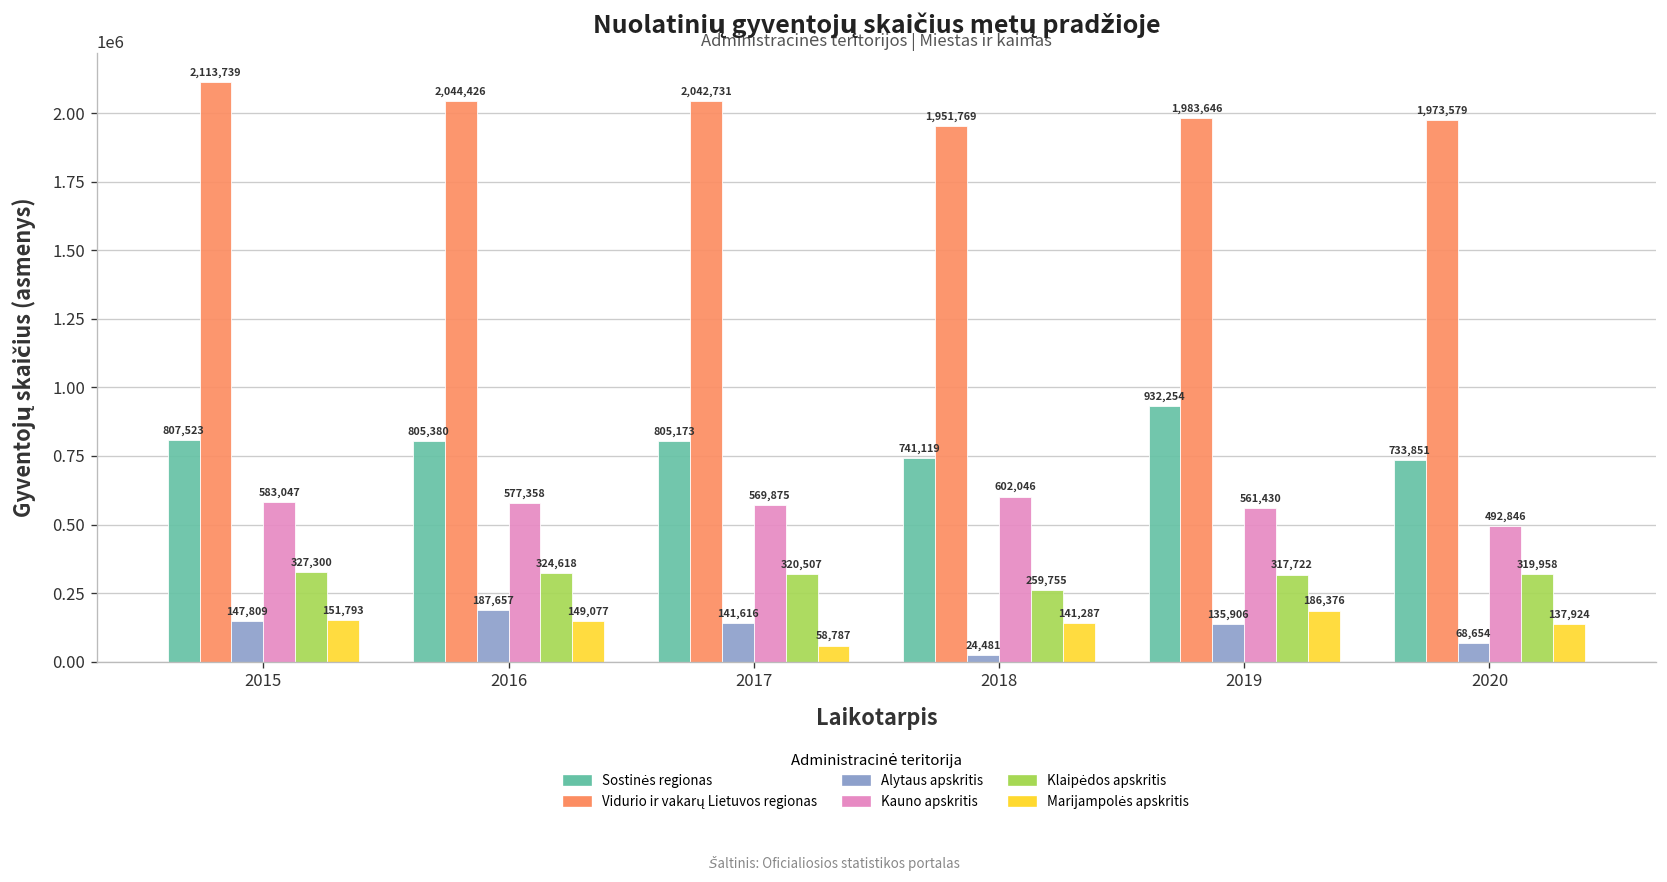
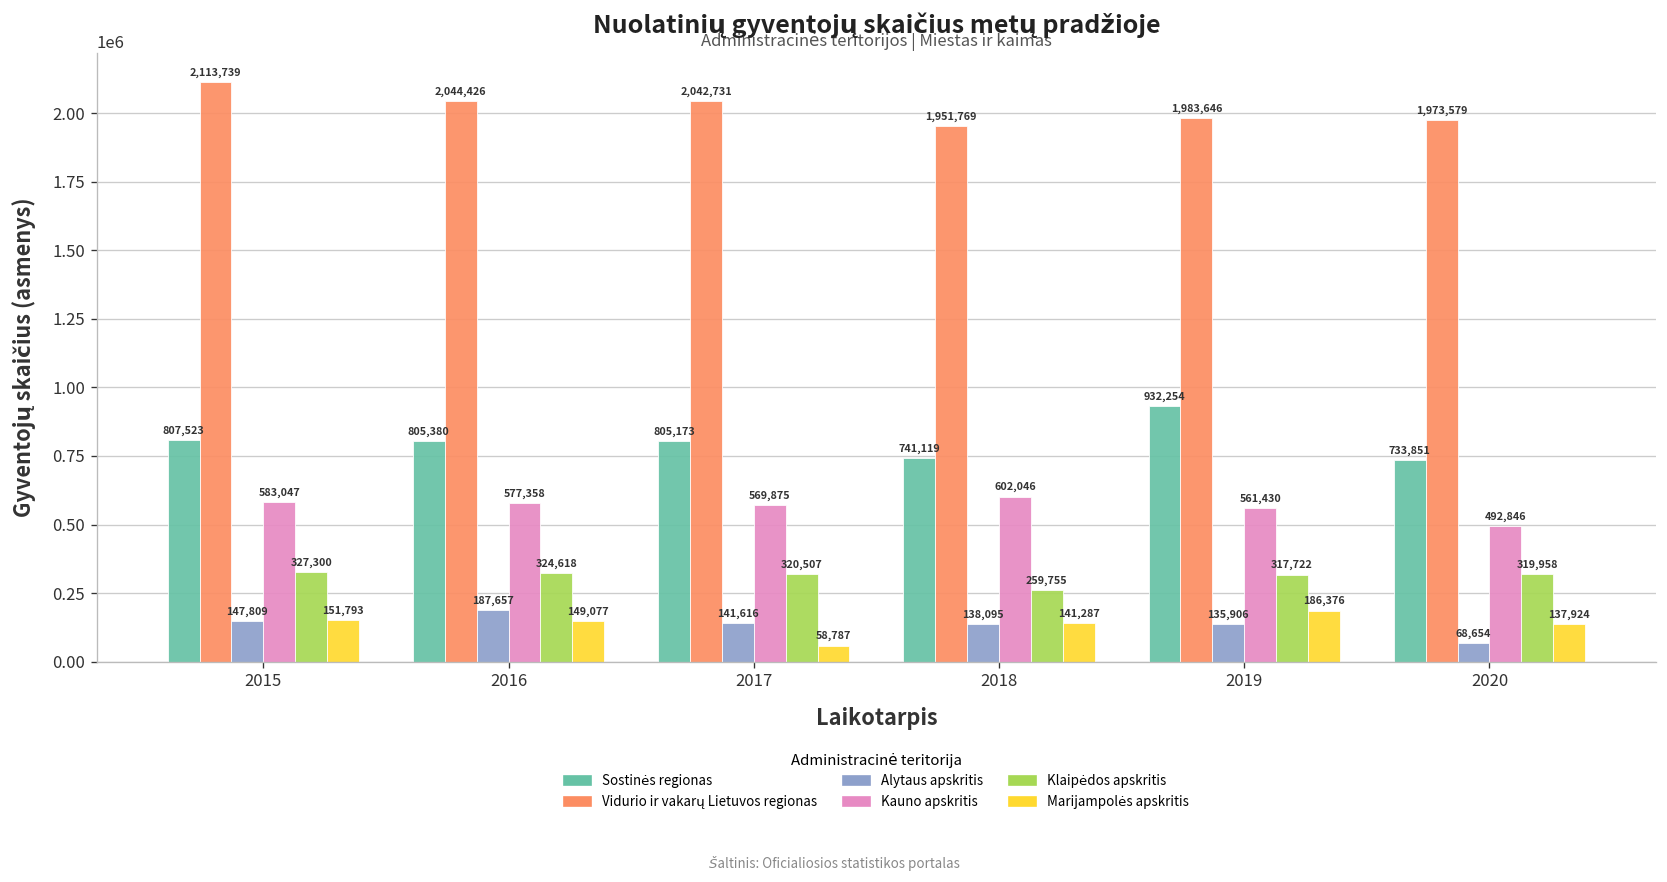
  {
    "Sostinės regionas": {
      "2015": "807,523",
      "2016": "805,380",
      "2017": "805,173",
      "2018": "741,119",
      "2019": "932,254",
      "2020": "733,851"
    },
    "Vidurio ir vakarų Lietuvos regionas": {
      "2015": "2,113,739",
      "2016": "2,044,426",
      "2017": "2,042,731",
      "2018": "1,951,769",
      "2019": "1,983,646",
      "2020": "1,973,579"
    },
    "Alytaus apskritis": {
      "2015": "147,809",
      "2016": "187,657",
      "2017": "141,616",
-     "2018": "24,481",
+     "2018": "138,095",
      "2019": "135,906",
      "2020": "68,654"
    },
    "Kauno apskritis": {
      "2015": "583,047",
      "2016": "577,358",
      "2017": "569,875",
      "2018": "602,046",
      "2019": "561,430",
      "2020": "492,846"
    },
    "Klaipėdos apskritis": {
      "2015": "327,300",
      "2016": "324,618",
      "2017": "320,507",
      "2018": "259,755",
      "2019": "317,722",
      "2020": "319,958"
    },
    "Marijampolės apskritis": {
      "2015": "151,793",
      "2016": "149,077",
      "2017": "58,787",
      "2018": "141,287",
      "2019": "186,376",
      "2020": "137,924"
    }
  }
